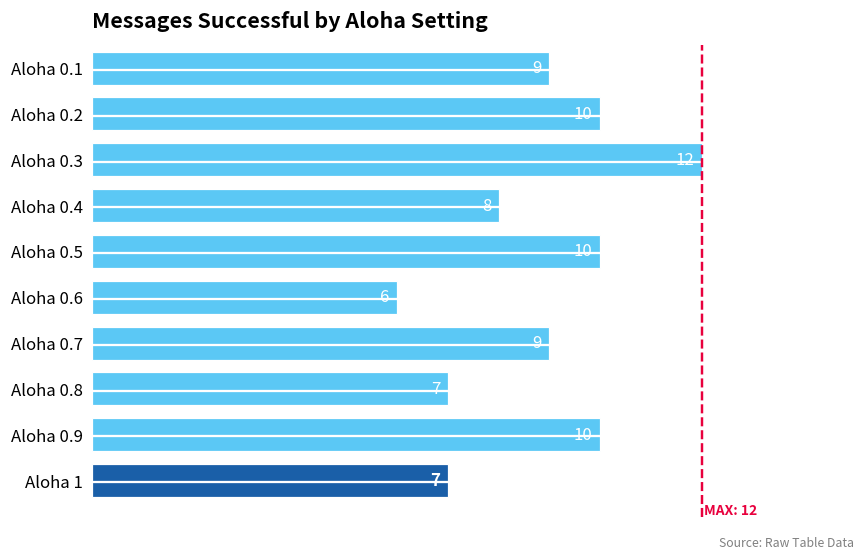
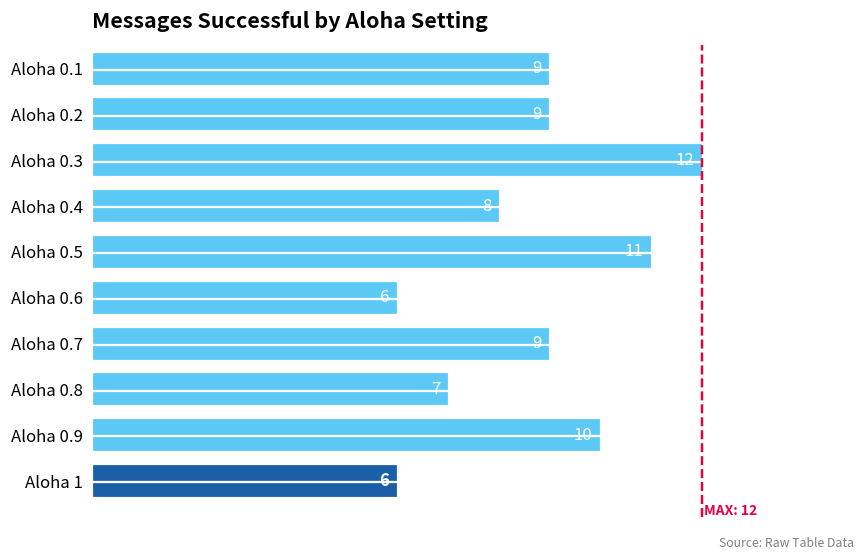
  {
    "Aloha 0.1": 9,
-   "Aloha 0.2": 10,
+   "Aloha 0.2": 9,
    "Aloha 0.3": 12,
    "Aloha 0.4": 8,
-   "Aloha 0.5": 10,
+   "Aloha 0.5": 11,
    "Aloha 0.6": 6,
    "Aloha 0.7": 9,
    "Aloha 0.8": 7,
    "Aloha 0.9": 10,
-   "Aloha 1": 7
+   "Aloha 1": 6
  }
